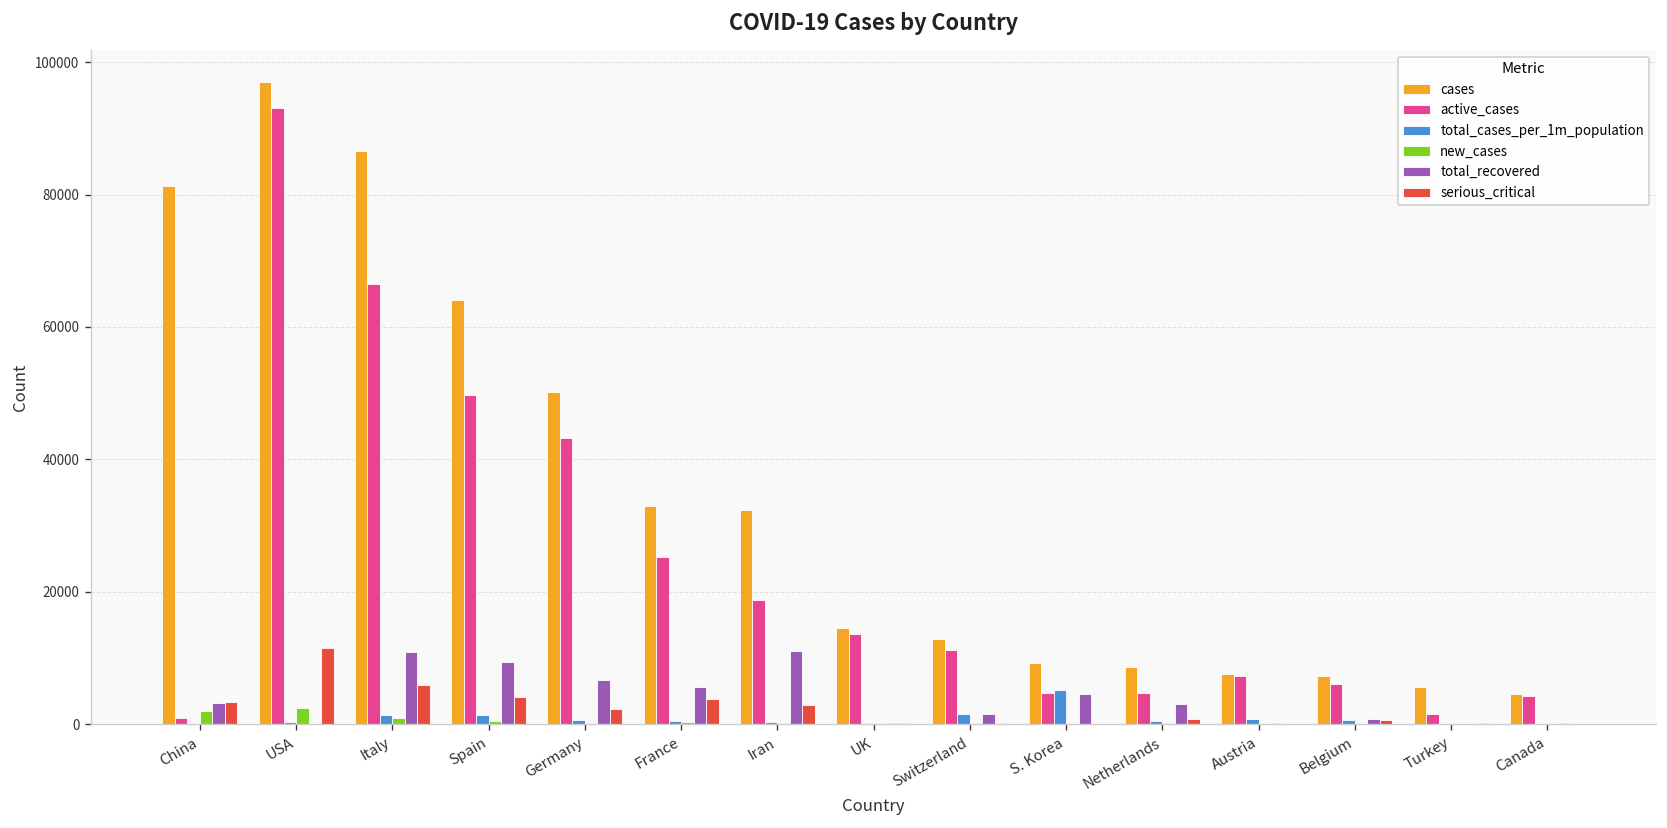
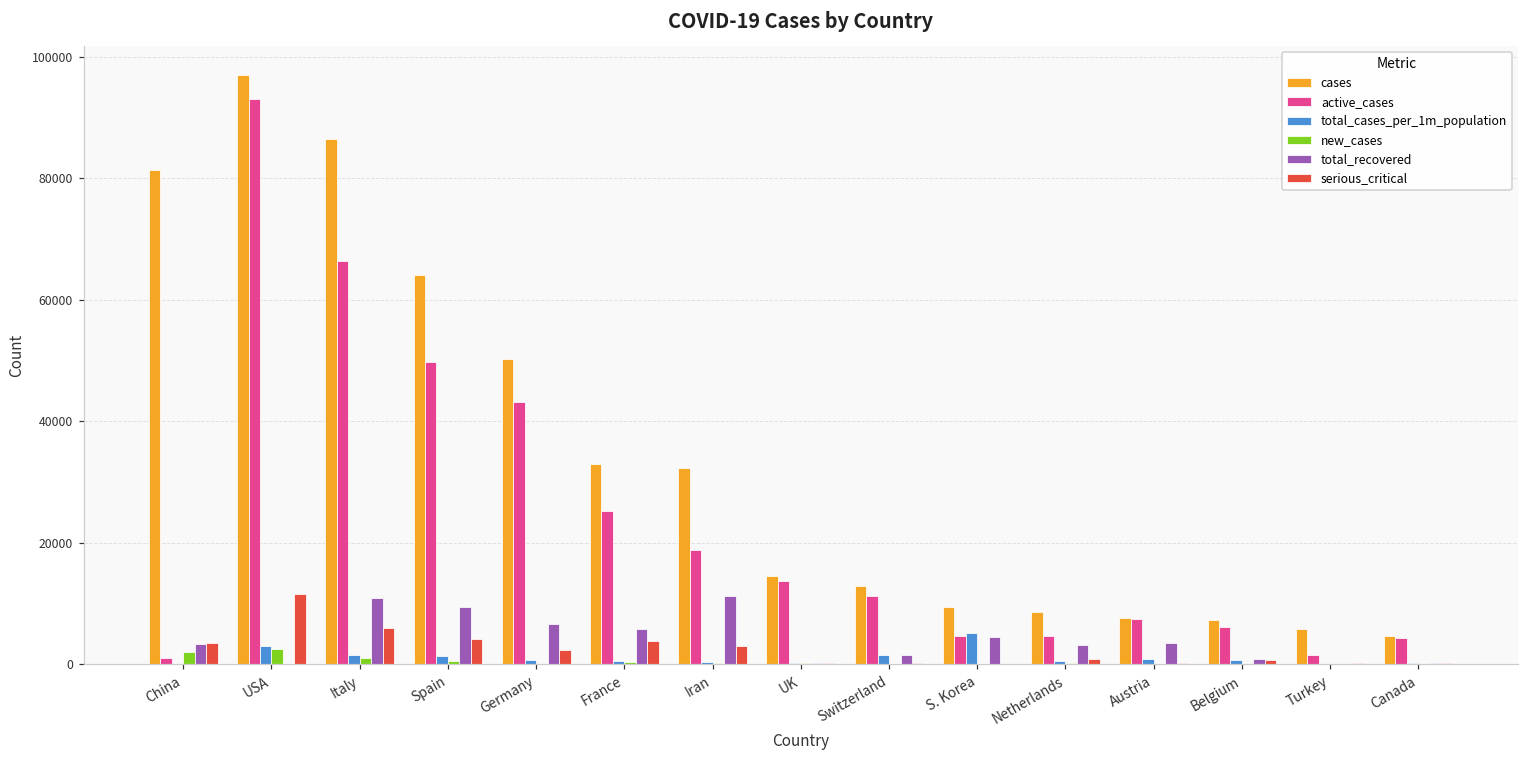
  {
    "cases": {
      "China": 81000,
      "USA": 97000,
      "Italy": 86000,
      "Spain": 64000,
      "Germany": 50000,
      "France": 33000,
      "Iran": 32000,
      "UK": 15000,
      "Switzerland": 13000,
      "S. Korea": 9000,
      "Netherlands": 9000,
      "Austria": 8000,
      "Belgium": 7000,
      "Turkey": 6000,
      "Canada": 5000
    },
    "active_cases": {
      "China": 1000,
      "USA": 93000,
      "Italy": 66000,
      "Spain": 50000,
      "Germany": 43000,
      "France": 25000,
      "Iran": 19000,
      "UK": 14000,
      "Switzerland": 11000,
      "S. Korea": 5000,
      "Netherlands": 5000,
      "Austria": 7000,
      "Belgium": 6000,
      "Turkey": 2000,
      "Canada": 4000
    },
    "total_cases_per_1m_population": {
-     "USA": 0,
+     "USA": 3000,
      "Italy": 1000,
      "Spain": 1000,
      "Germany": 1000,
      "France": 1000,
      "Switzerland": 1000,
      "S. Korea": 5000,
      "Netherlands": 1000,
      "Austria": 1000,
      "Belgium": 1000
    },
    "new_cases": {
      "China": 2000,
      "USA": 2000,
      "Italy": 1000,
      "Spain": 1000
    },
    "total_recovered": {
      "China": 3000,
      "USA": 0,
      "Italy": 11000,
      "Spain": 9000,
      "Germany": 7000,
      "France": 6000,
      "Iran": 11000,
      "Switzerland": 2000,
      "S. Korea": 5000,
      "Netherlands": 3000,
-     "Austria": 0,
+     "Austria": 3000,
      "Belgium": 1000
    },
    "serious_critical": {
      "China": 3000,
      "USA": 12000,
      "Italy": 6000,
      "Spain": 4000,
      "Germany": 2000,
      "France": 4000,
      "Iran": 3000,
      "Netherlands": 1000,
      "Belgium": 1000
    }
  }
